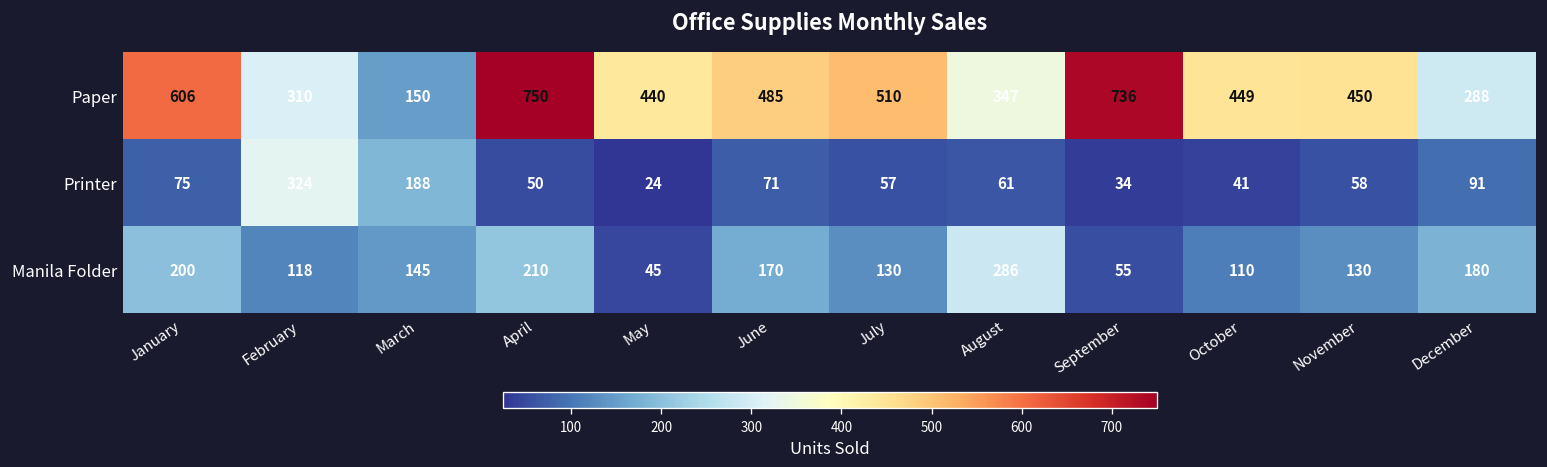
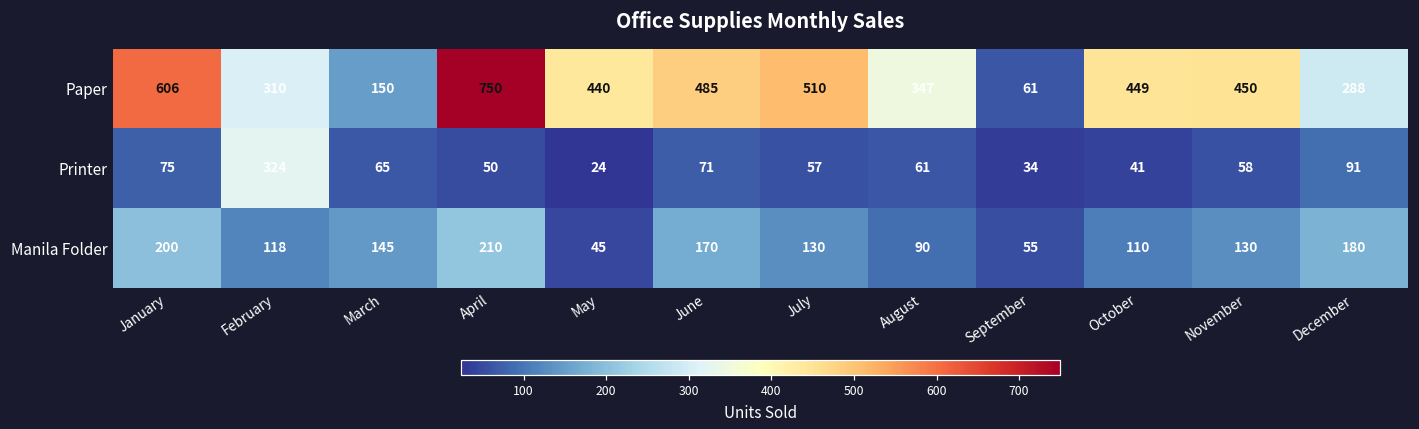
  {
    "Paper": {
      "January": 606,
      "March": 150,
      "April": 750,
      "May": 440,
      "June": 485,
      "July": 510,
-     "September": 736,
+     "September": 61,
      "October": 449,
      "November": 450,
      "December": 288
    },
    "Printer": {
      "January": 75,
-     "March": 188,
+     "March": 65,
      "April": 50,
      "May": 24,
      "June": 71,
      "July": 57,
      "August": 61,
      "September": 34,
      "October": 41,
      "November": 58,
      "December": 91
    },
    "Manila Folder": {
      "January": 200,
      "February": 118,
      "March": 145,
      "April": 210,
      "May": 45,
      "June": 170,
      "July": 130,
-     "August": 286,
+     "August": 90,
      "September": 55,
      "October": 110,
      "November": 130,
      "December": 180
    }
  }
